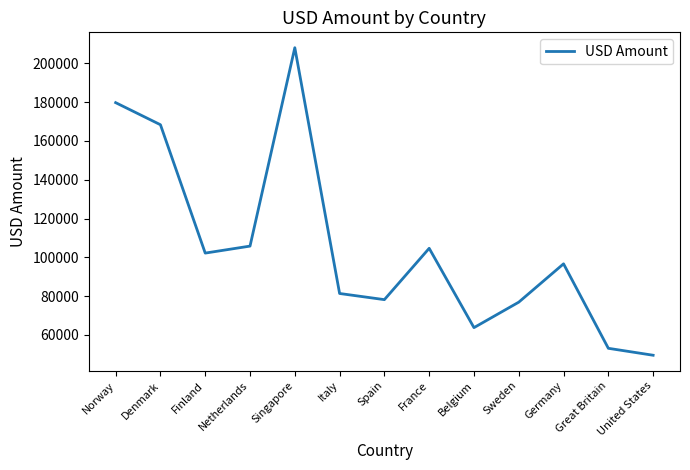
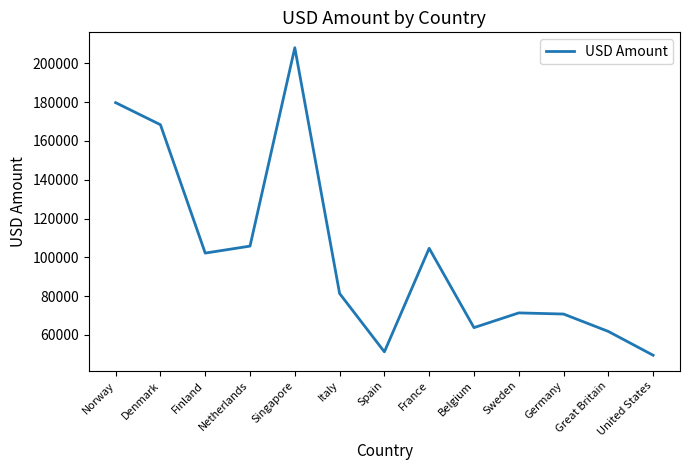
  {
    "Norway": 180000,
    "Denmark": 168000,
    "Finland": 102000,
    "Netherlands": 106000,
    "Singapore": 208000,
    "Italy": 81000,
-   "Spain": 78000,
+   "Spain": 51000,
    "France": 105000,
    "Belgium": 64000,
-   "Sweden": 77000,
-   "Germany": 97000,
-   "Great Britain": 53000,
+   "Sweden": 71000,
+   "Germany": 71000,
+   "Great Britain": 62000,
    "United States": 50000
  }
